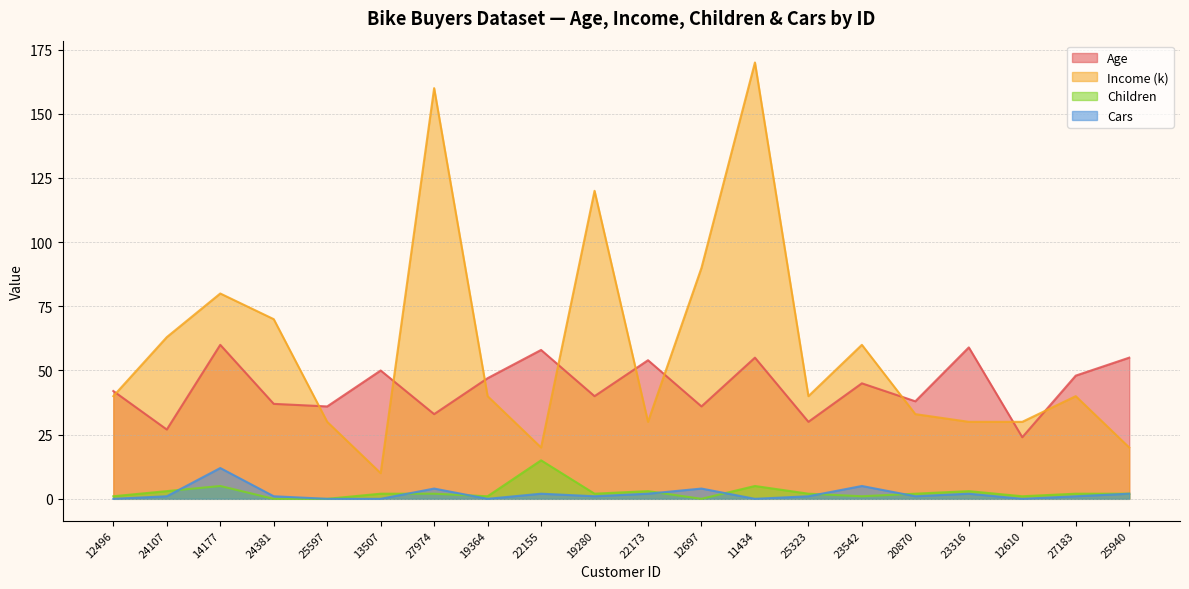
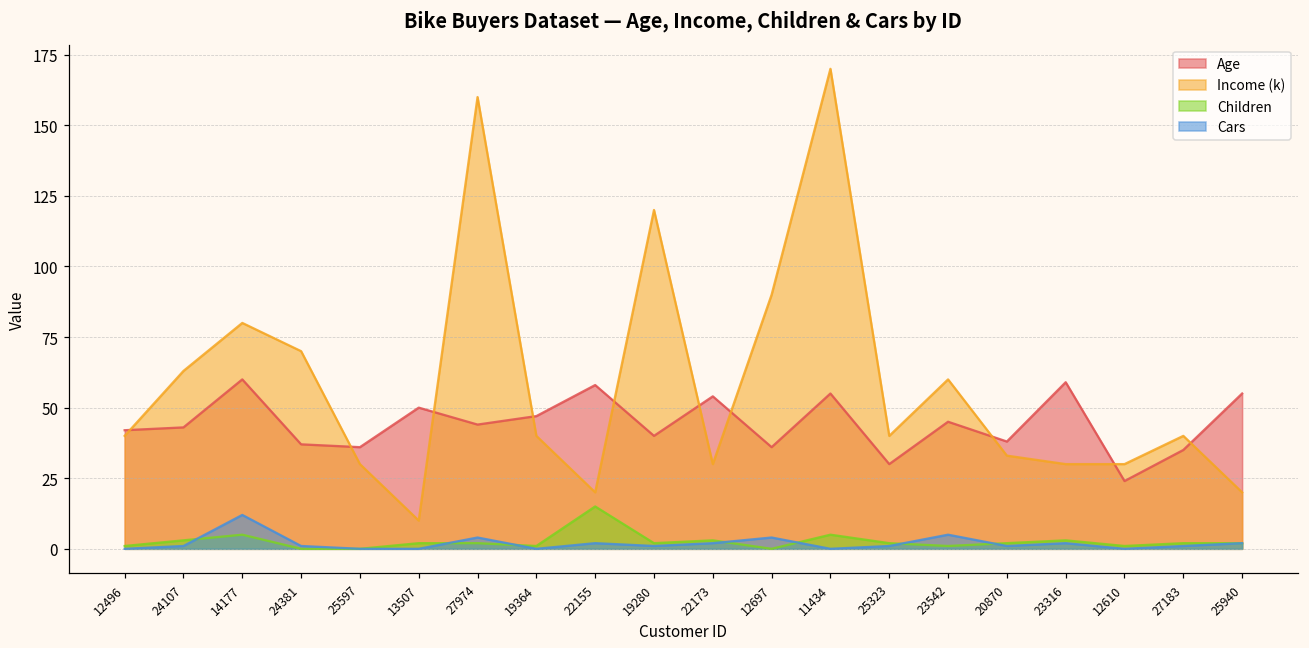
  {
    "Age": {
      "12496": 42,
-     "24107": 27,
+     "24107": 43,
      "14177": 60,
      "24381": 37,
      "25597": 36,
      "13507": 50,
-     "27974": 33,
+     "27974": 44,
      "19364": 47,
      "22155": 58,
      "19280": 40,
      "22173": 54,
      "12697": 36,
      "11434": 55,
      "25323": 30,
      "23542": 45,
      "20870": 38,
      "23316": 59,
      "12610": 24,
-     "27183": 48,
+     "27183": 35,
      "25940": 55
    },
    "Income (k)": {
      "12496": 40,
      "24107": 63,
      "14177": 80,
      "24381": 70,
      "25597": 30,
      "13507": 10,
      "27974": 160,
      "19364": 40,
      "22155": 20,
      "19280": 120,
      "22173": 30,
      "12697": 90,
      "11434": 170,
      "25323": 40,
      "23542": 60,
      "20870": 33,
      "23316": 30,
      "12610": 30,
      "27183": 40,
      "25940": 20
    },
    "Children": {
      "24107": 3,
      "14177": 5,
      "13507": 2,
      "27974": 2,
      "22155": 15,
      "19280": 2,
      "22173": 3,
      "12697": 0,
      "11434": 5,
      "25323": 2,
      "23542": 1,
      "20870": 2,
      "23316": 3,
      "27183": 2
    },
    "Cars": {
      "24107": 1,
      "14177": 12,
      "13507": 0,
      "27974": 4,
      "22155": 2,
      "19280": 1,
      "22173": 2,
      "12697": 4,
      "11434": 0,
      "25323": 1,
      "23542": 5,
      "20870": 1,
      "23316": 2,
      "27183": 1
    }
  }
